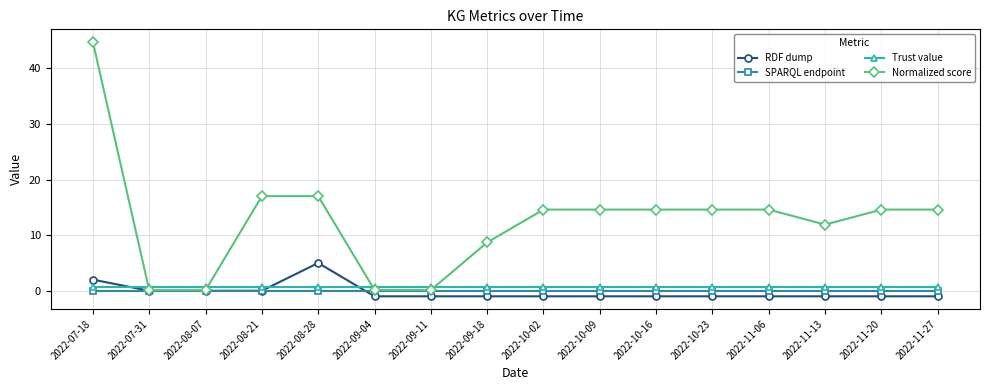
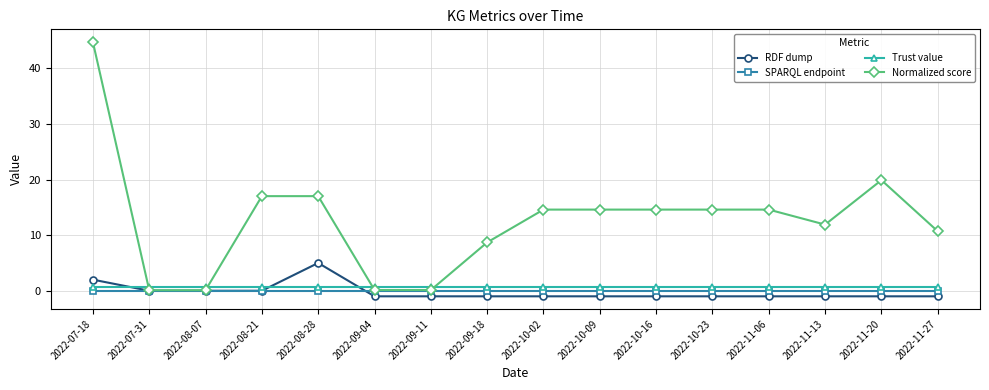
  {
    "RDF dump": {
      "2022-07-18": 2,
      "2022-08-28": 5,
      "2022-09-04": -1,
      "2022-09-11": -1,
      "2022-09-18": -1,
      "2022-10-02": -1,
      "2022-10-09": -1,
      "2022-10-16": -1,
      "2022-10-23": -1,
      "2022-11-06": -1,
      "2022-11-13": -1,
      "2022-11-20": -1,
      "2022-11-27": -1
    },
    "Normalized score": {
      "2022-07-18": 45,
      "2022-08-21": 17,
      "2022-08-28": 17,
      "2022-09-18": 9,
      "2022-10-02": 15,
      "2022-10-09": 15,
      "2022-10-16": 15,
      "2022-10-23": 15,
      "2022-11-06": 15,
      "2022-11-13": 12,
-     "2022-11-20": 15,
-     "2022-11-27": 15
+     "2022-11-20": 20,
+     "2022-11-27": 11
    }
  }
